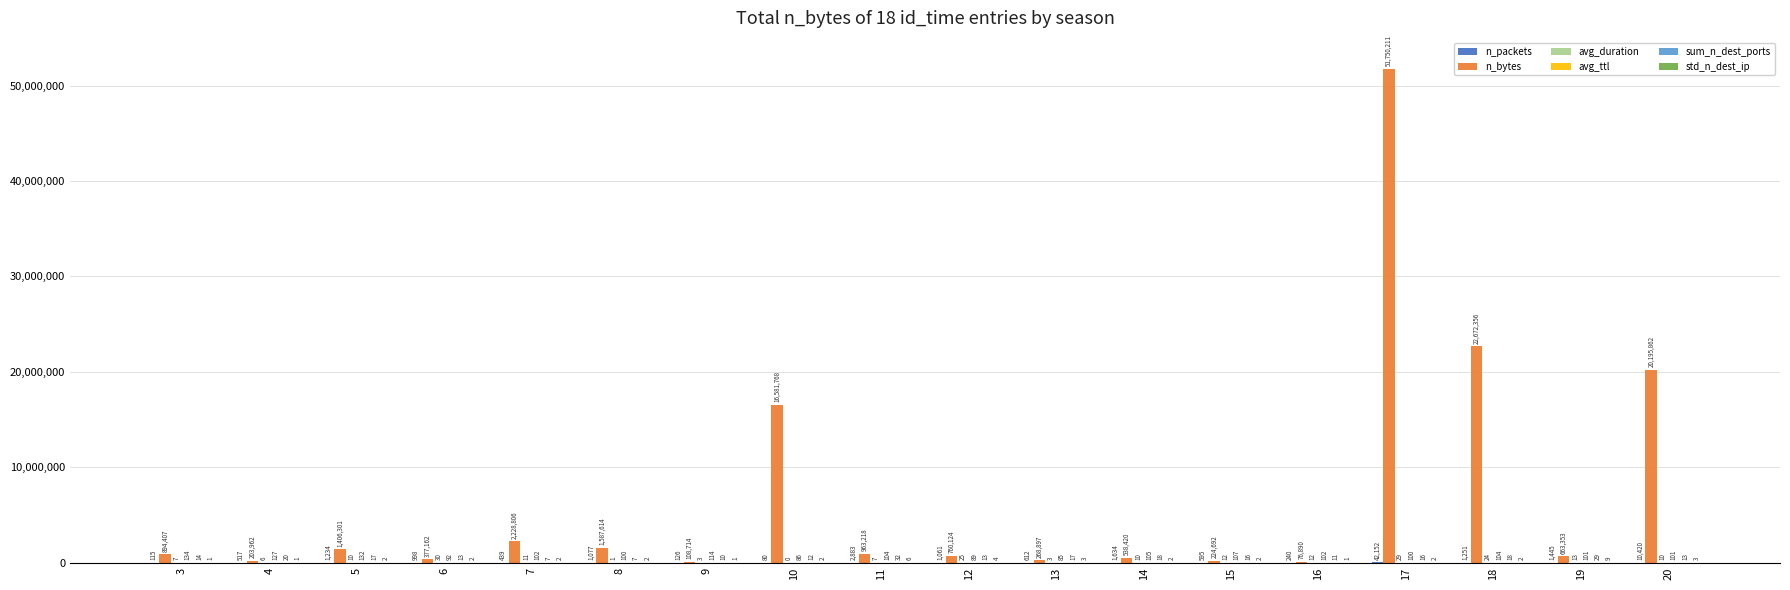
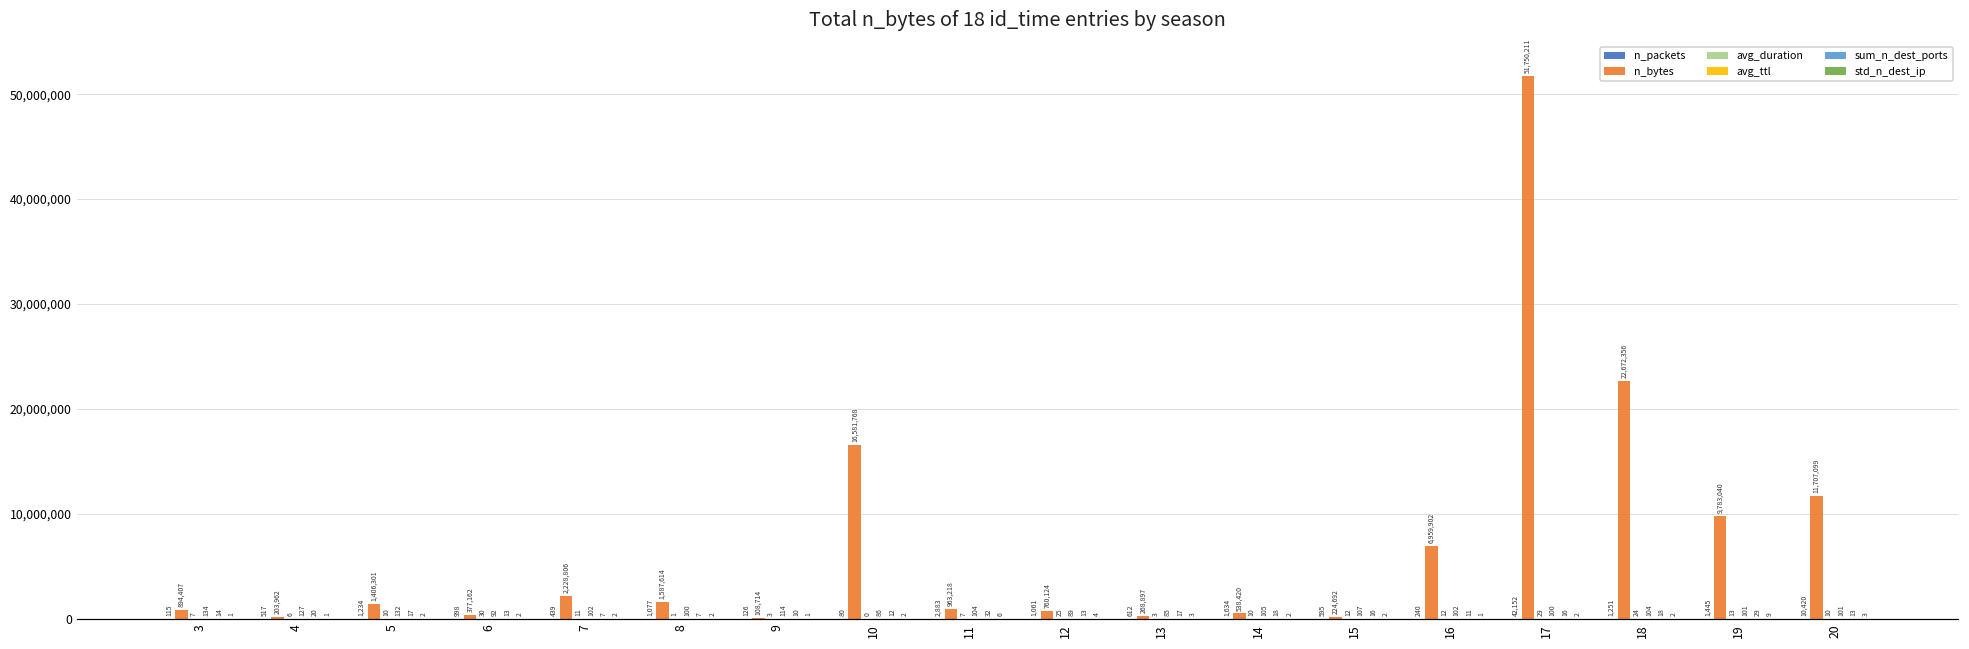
  {
    "n_bytes": {
      "3": "894,407",
      "4": "203,962",
      "5": "1,406,301",
      "6": "377,162",
      "7": "2,228,806",
      "8": "1,587,614",
      "9": "108,714",
      "10": "16,581,768",
      "11": "963,218",
      "12": "760,124",
      "13": "268,897",
      "14": "538,420",
      "15": "224,692",
-     "16": "76,890",
+     "16": "6,959,902",
      "17": "51,750,211",
      "18": "22,672,356",
-     "19": "663,353",
-     "20": "20,195,862"
+     "19": "9,783,040",
+     "20": "11,707,099"
    },
    "avg_duration": {
      "4": "6",
      "8": "1",
      "15": "12",
      "18": "24",
      "19": "13"
    },
    "avg_ttl": {
      "10": "86",
      "11": "104",
      "13": "85",
      "14": "105",
      "16": "102",
      "17": "100"
    },
    "std_n_dest_ip": {
      "7": "2",
      "8": "2",
      "9": "1",
      "11": "6",
      "15": "2",
      "16": "1",
      "17": "2",
      "18": "2",
      "19": "9"
    }
  }
